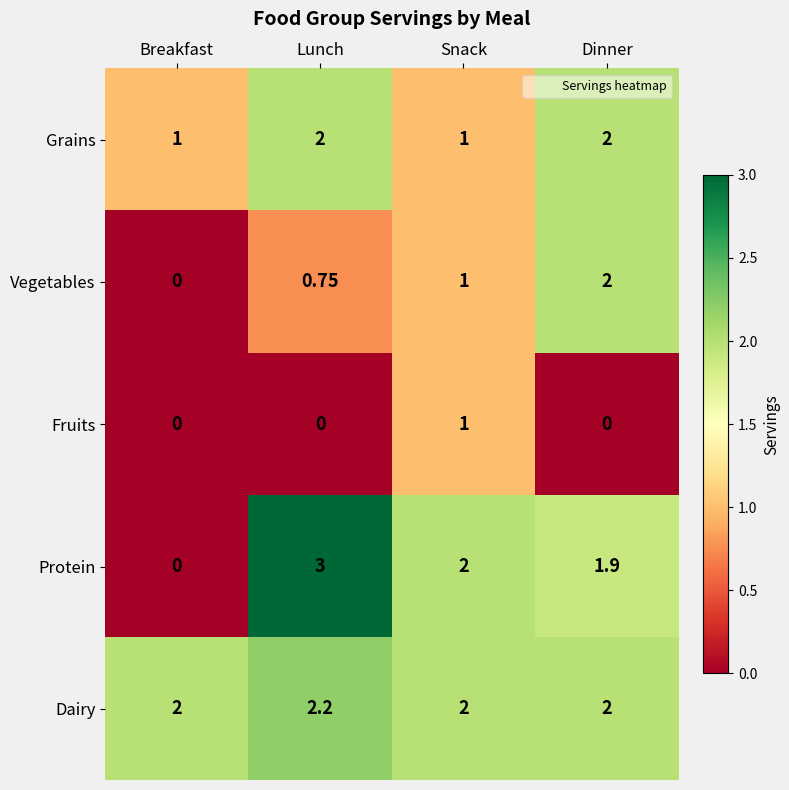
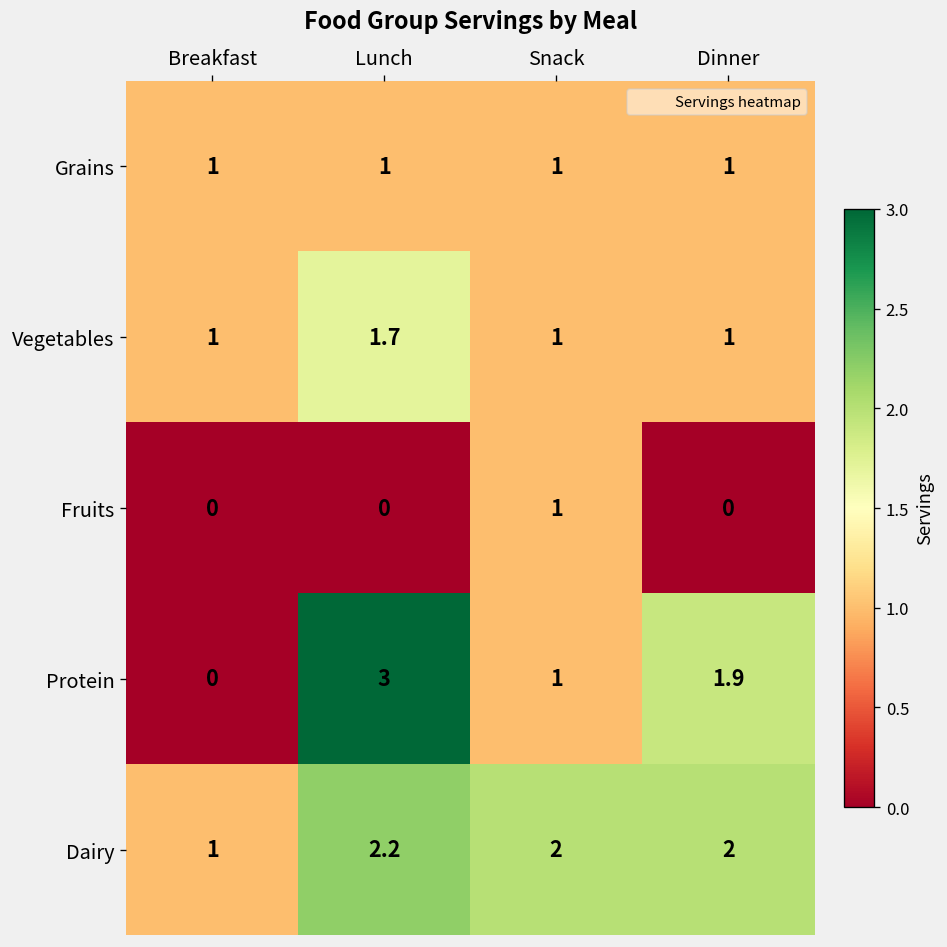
  {
    "Grains": {
      "Breakfast": 1,
-     "Lunch": 2,
+     "Lunch": 1,
      "Snack": 1,
-     "Dinner": 2
+     "Dinner": 1
    },
    "Vegetables": {
-     "Breakfast": 0,
-     "Lunch": 0.75,
+     "Breakfast": 1,
+     "Lunch": 1.7,
      "Snack": 1,
-     "Dinner": 2
+     "Dinner": 1
    },
    "Fruits": {
      "Breakfast": 0,
      "Lunch": 0,
      "Snack": 1,
      "Dinner": 0
    },
    "Protein": {
      "Breakfast": 0,
      "Lunch": 3,
-     "Snack": 2,
+     "Snack": 1,
      "Dinner": 1.9
    },
    "Dairy": {
-     "Breakfast": 2,
+     "Breakfast": 1,
      "Lunch": 2.2,
      "Snack": 2,
      "Dinner": 2
    }
  }
